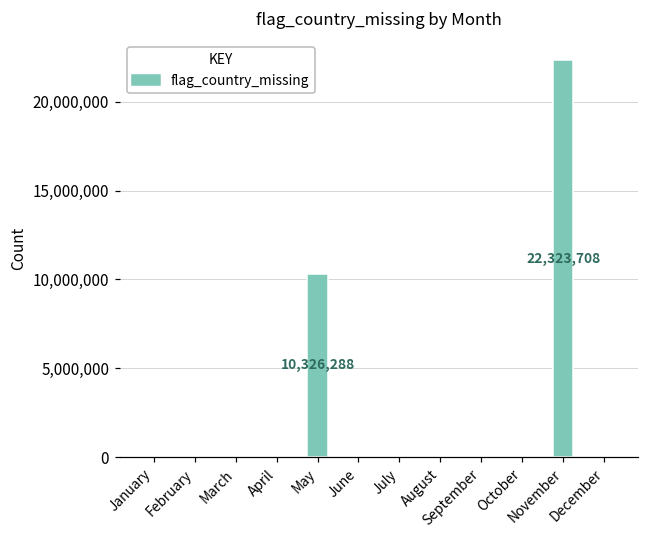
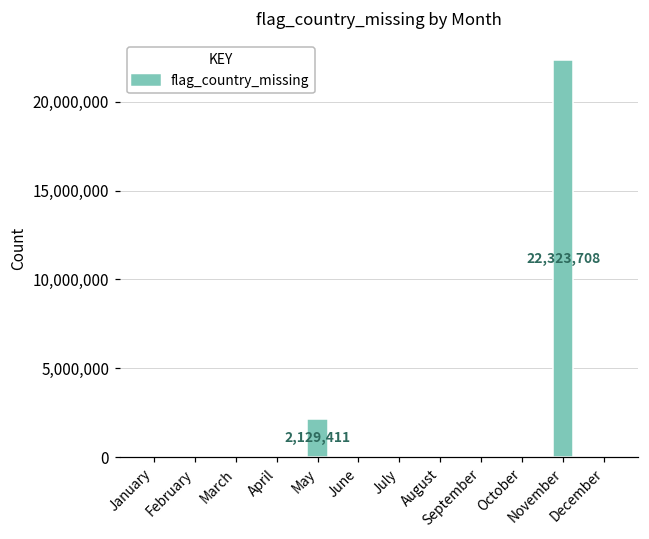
  {
-   "May": "10,326,288",
+   "May": "2,129,411",
    "November": "22,323,708"
  }
